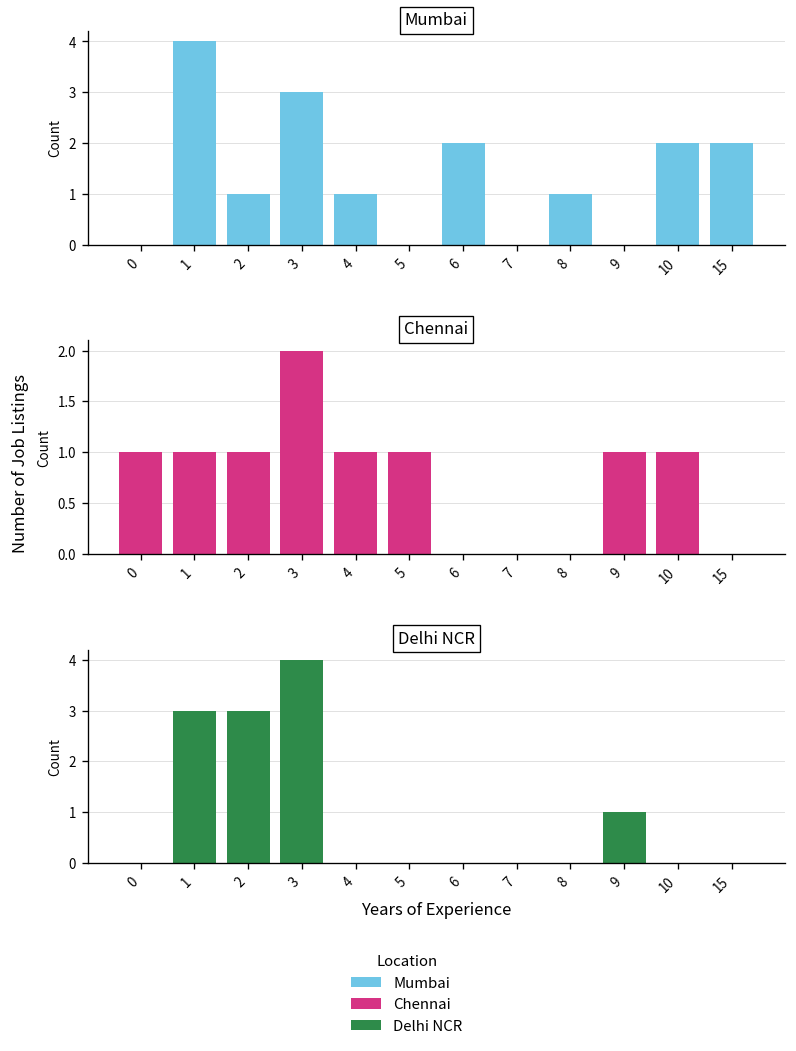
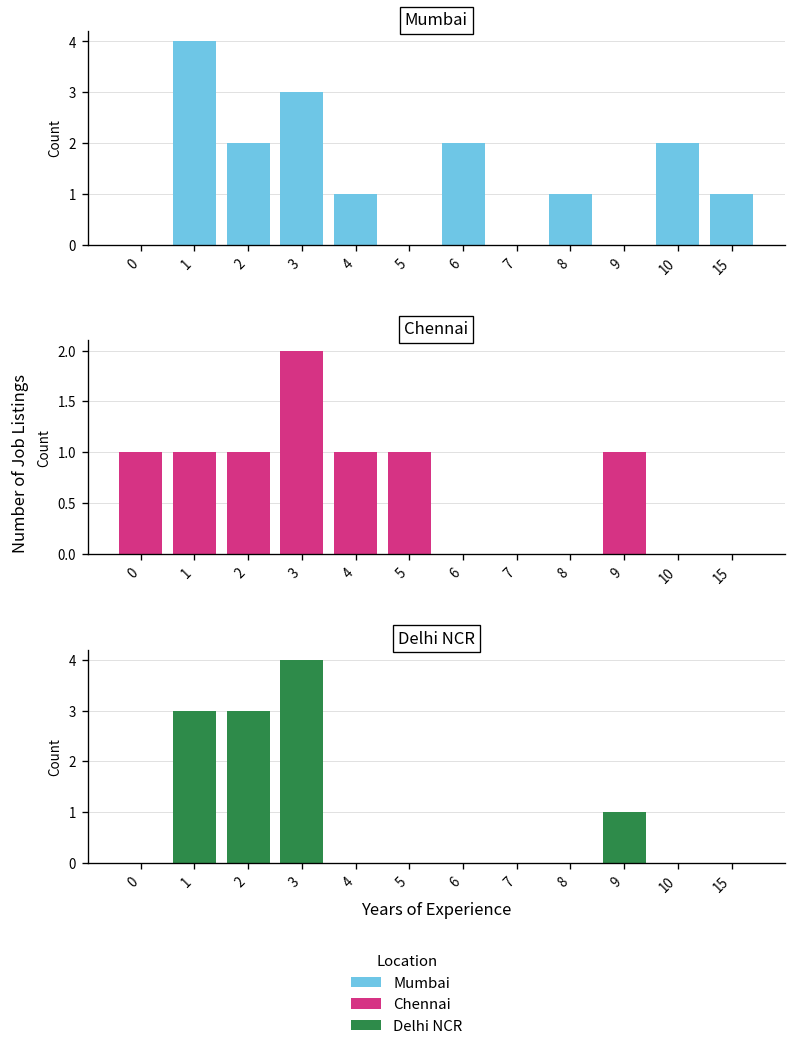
  {
    "Mumbai": {
      "0": 0,
      "1": 4,
-     "2": 1,
+     "2": 2,
      "3": 3,
      "4": 1,
      "5": 0,
      "6": 2,
      "7": 0,
      "8": 1,
      "9": 0,
      "10": 2,
-     "15": 2
+     "15": 1
    },
    "Chennai": {
      "0": 1,
      "1": 1,
      "2": 1,
      "3": 2,
      "4": 1,
      "5": 1,
      "6": 0,
      "7": 0,
      "8": 0,
      "9": 1,
-     "10": 1,
+     "10": 0,
      "15": 0
    },
    "Delhi NCR": {
      "0": 0.0,
      "1": 3.0,
      "2": 3.0,
      "3": 4.0,
      "4": 0.0,
      "5": 0.0,
      "6": 0.0,
      "7": 0.0,
      "8": 0.0,
      "9": 1.0,
      "10": 0.0,
      "15": 0.0
    }
  }
